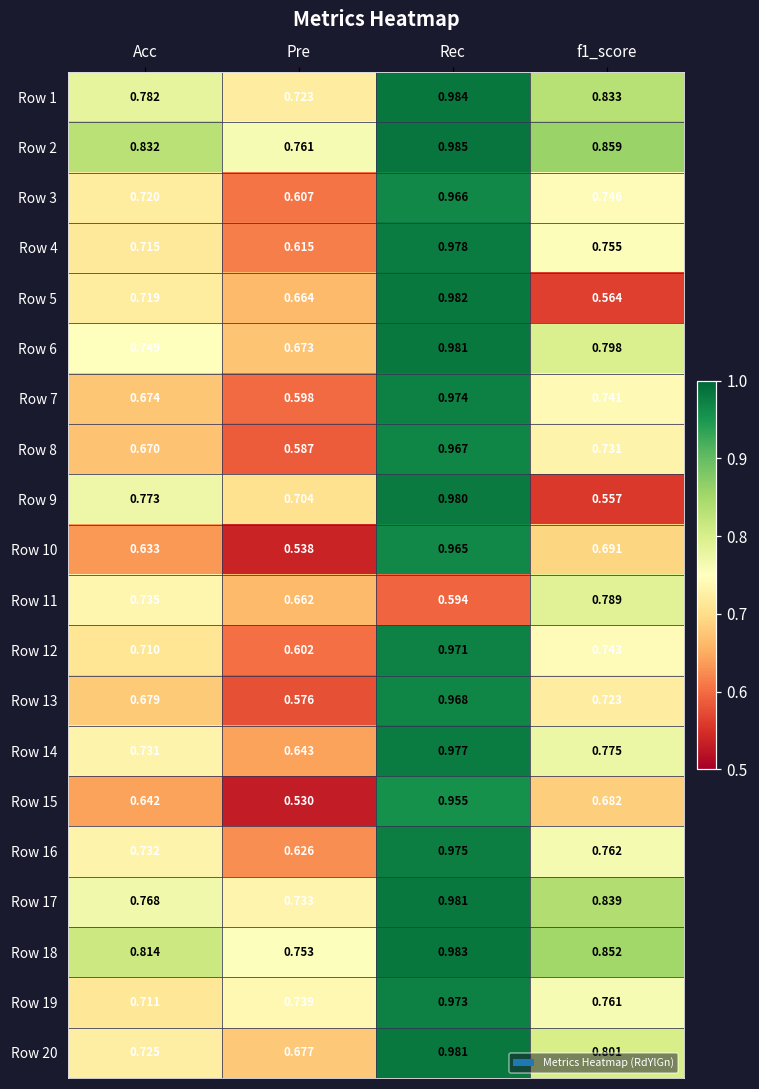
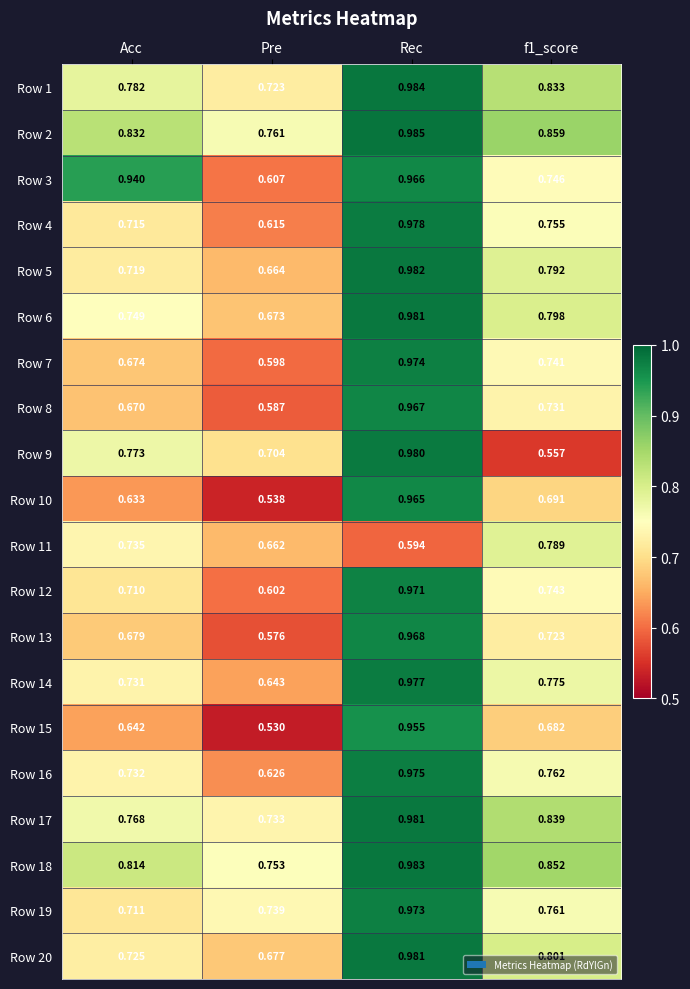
  {
    "Row 1": {
      "Acc": 0.782,
      "Pre": 0.723,
      "Rec": 0.984,
      "f1_score": 0.833
    },
    "Row 2": {
      "Acc": 0.832,
      "Pre": 0.761,
      "Rec": 0.985,
      "f1_score": 0.859
    },
    "Row 3": {
-     "Acc": 0.720,
+     "Acc": 0.940,
      "Pre": 0.607,
      "Rec": 0.966,
      "f1_score": 0.746
    },
    "Row 4": {
      "Acc": 0.715,
      "Pre": 0.615,
      "Rec": 0.978,
      "f1_score": 0.755
    },
    "Row 5": {
      "Acc": 0.719,
      "Pre": 0.664,
      "Rec": 0.982,
-     "f1_score": 0.564
+     "f1_score": 0.792
    },
    "Row 6": {
      "Acc": 0.749,
      "Pre": 0.673,
      "Rec": 0.981,
      "f1_score": 0.798
    },
    "Row 7": {
      "Acc": 0.674,
      "Pre": 0.598,
      "Rec": 0.974,
      "f1_score": 0.741
    },
    "Row 8": {
      "Acc": 0.670,
      "Pre": 0.587,
      "Rec": 0.967,
      "f1_score": 0.731
    },
    "Row 9": {
      "Acc": 0.773,
      "Pre": 0.704,
      "Rec": 0.980,
      "f1_score": 0.557
    },
    "Row 10": {
      "Acc": 0.633,
      "Pre": 0.538,
      "Rec": 0.965,
      "f1_score": 0.691
    },
    "Row 11": {
      "Acc": 0.735,
      "Pre": 0.662,
      "Rec": 0.594,
      "f1_score": 0.789
    },
    "Row 12": {
      "Acc": 0.710,
      "Pre": 0.602,
      "Rec": 0.971,
      "f1_score": 0.743
    },
    "Row 13": {
      "Acc": 0.679,
      "Pre": 0.576,
      "Rec": 0.968,
      "f1_score": 0.723
    },
    "Row 14": {
      "Acc": 0.731,
      "Pre": 0.643,
      "Rec": 0.977,
      "f1_score": 0.775
    },
    "Row 15": {
      "Acc": 0.642,
      "Pre": 0.530,
      "Rec": 0.955,
      "f1_score": 0.682
    },
    "Row 16": {
      "Acc": 0.732,
      "Pre": 0.626,
      "Rec": 0.975,
      "f1_score": 0.762
    },
    "Row 17": {
      "Acc": 0.768,
      "Pre": 0.733,
      "Rec": 0.981,
      "f1_score": 0.839
    },
    "Row 18": {
      "Acc": 0.814,
      "Pre": 0.753,
      "Rec": 0.983,
      "f1_score": 0.852
    },
    "Row 19": {
      "Acc": 0.711,
      "Pre": 0.739,
      "Rec": 0.973,
      "f1_score": 0.761
    },
    "Row 20": {
      "Acc": 0.725,
      "Pre": 0.677,
      "Rec": 0.981
    }
  }
